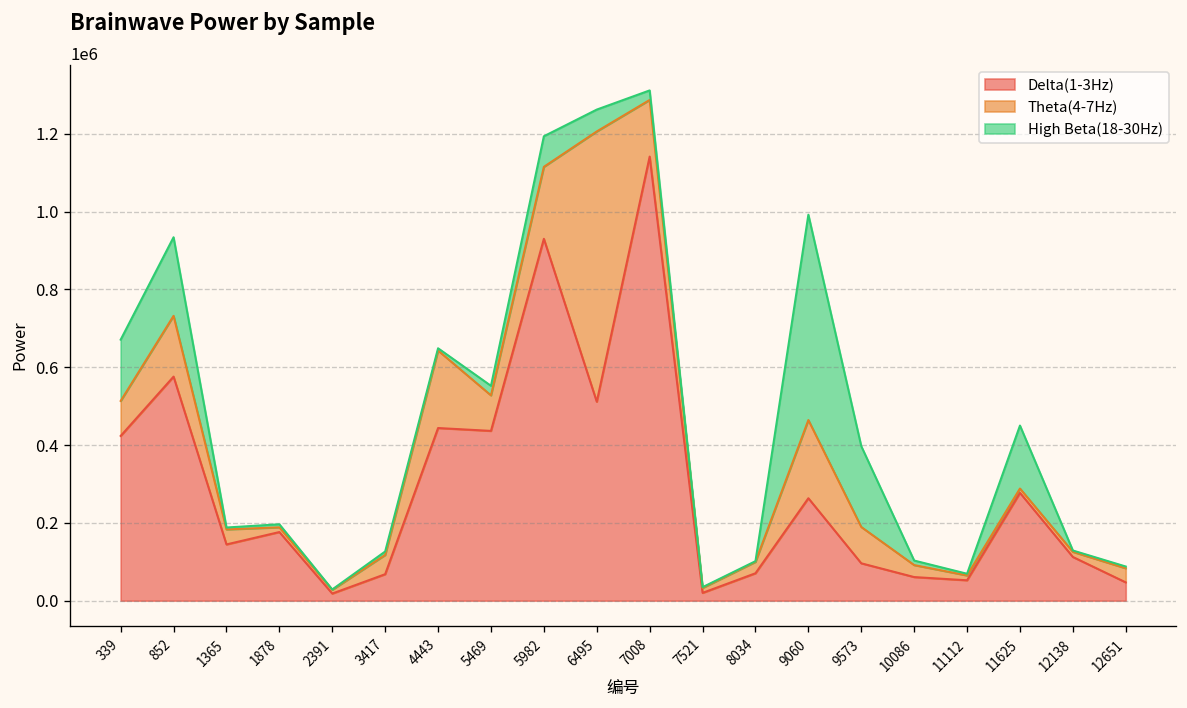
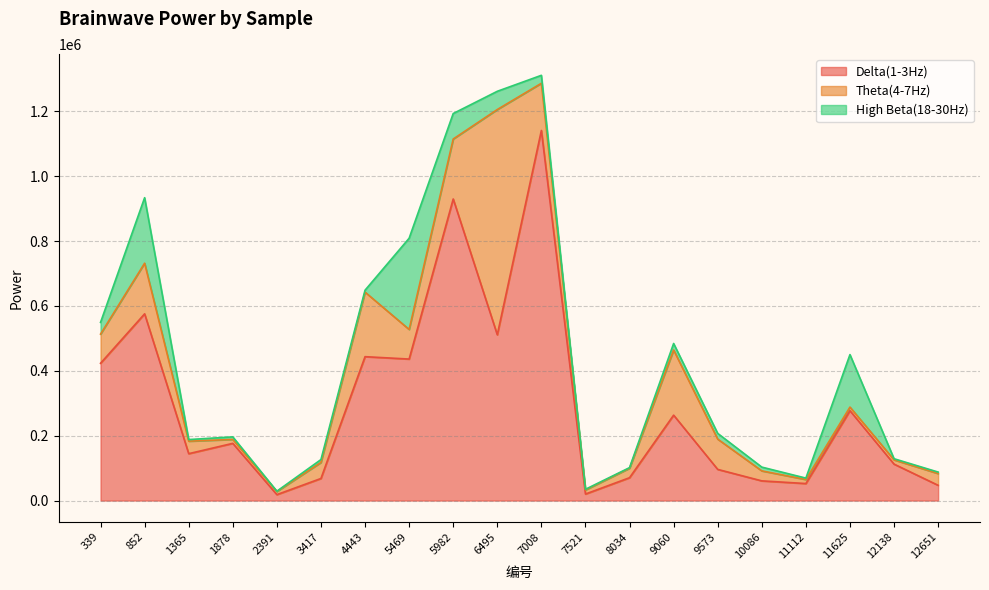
  {
    "High Beta(18-30Hz)": {
-     "339": 160000,
+     "339": 40000,
      "852": 200000,
      "3417": 10000,
-     "5469": 20000,
+     "5469": 280000,
      "5982": 80000,
      "6495": 60000,
      "7008": 20000,
-     "9060": 530000,
-     "9573": 210000,
+     "9060": 20000,
+     "9573": 20000,
      "10086": 10000,
      "11625": 160000
    }
  }
